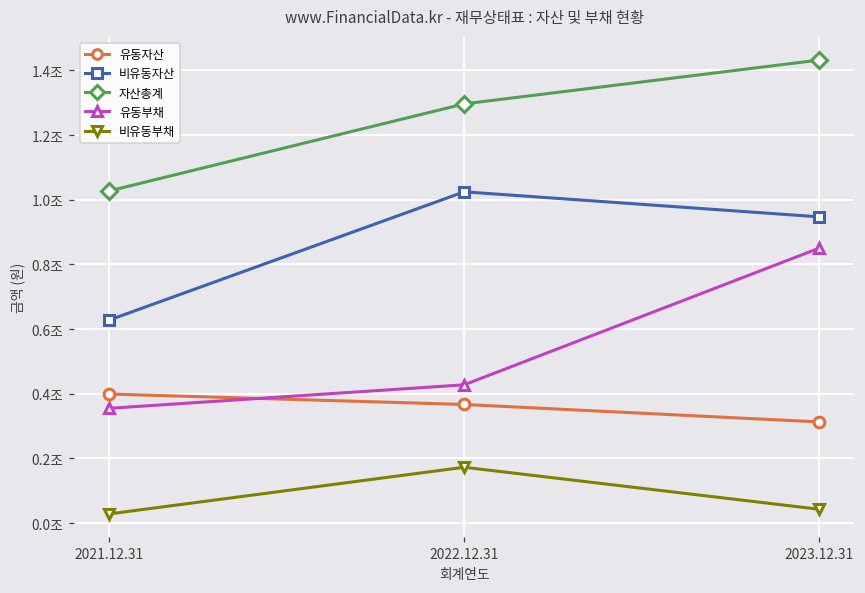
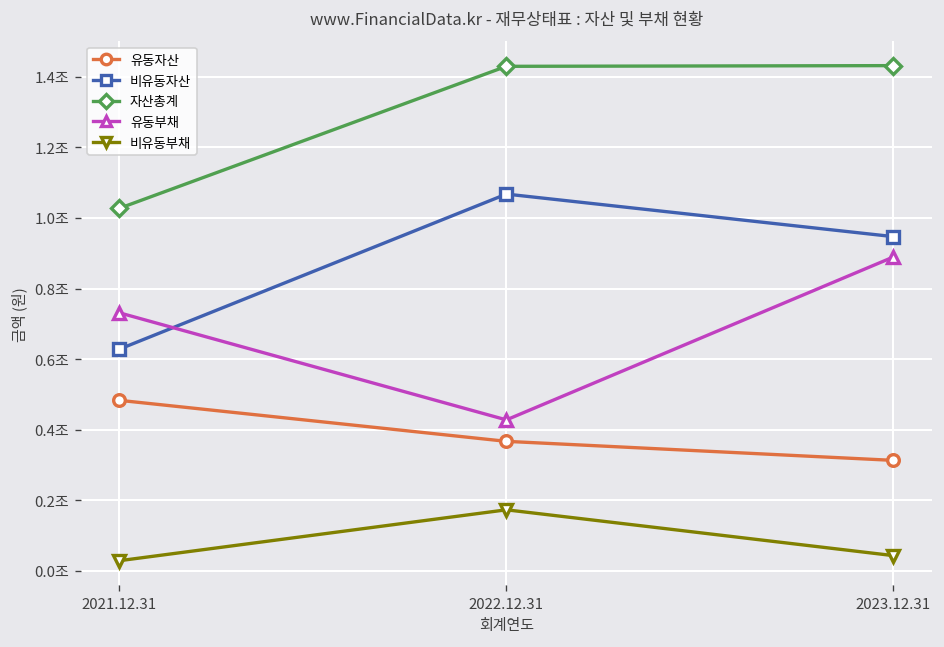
  {
    "유동자산": {
-     "2021.12.31": "0.40조",
+     "2021.12.31": "0.48조",
      "2022.12.31": "0.37조",
      "2023.12.31": "0.31조"
    },
    "비유동자산": {
      "2021.12.31": "0.63조",
-     "2022.12.31": "1.02조",
+     "2022.12.31": "1.07조",
      "2023.12.31": "0.95조"
    },
    "자산총계": {
      "2021.12.31": "1.03조",
-     "2022.12.31": "1.30조",
+     "2022.12.31": "1.43조",
      "2023.12.31": "1.43조"
    },
    "유동부채": {
-     "2021.12.31": "0.36조",
+     "2021.12.31": "0.73조",
      "2022.12.31": "0.43조",
-     "2023.12.31": "0.85조"
+     "2023.12.31": "0.89조"
    },
    "비유동부채": {
      "2021.12.31": "0.03조",
      "2022.12.31": "0.17조",
      "2023.12.31": "0.04조"
    }
  }
